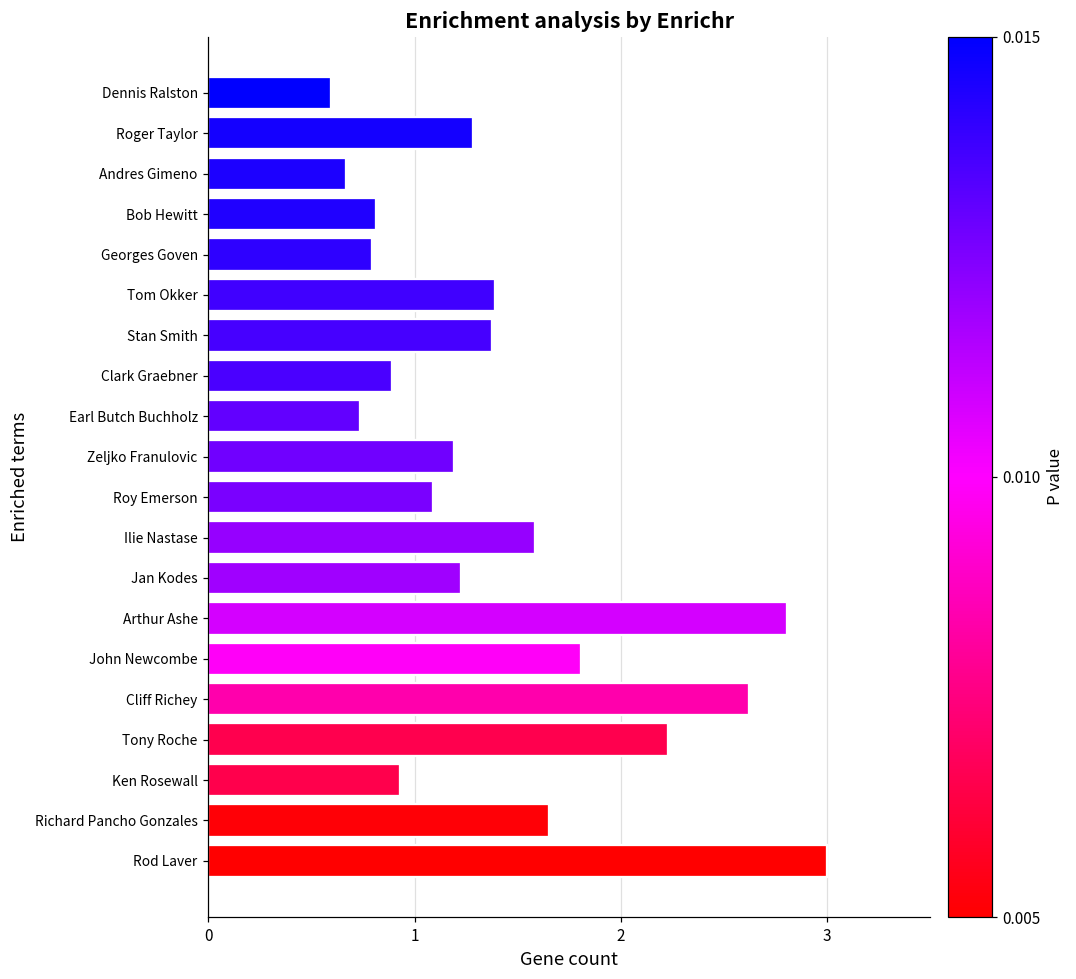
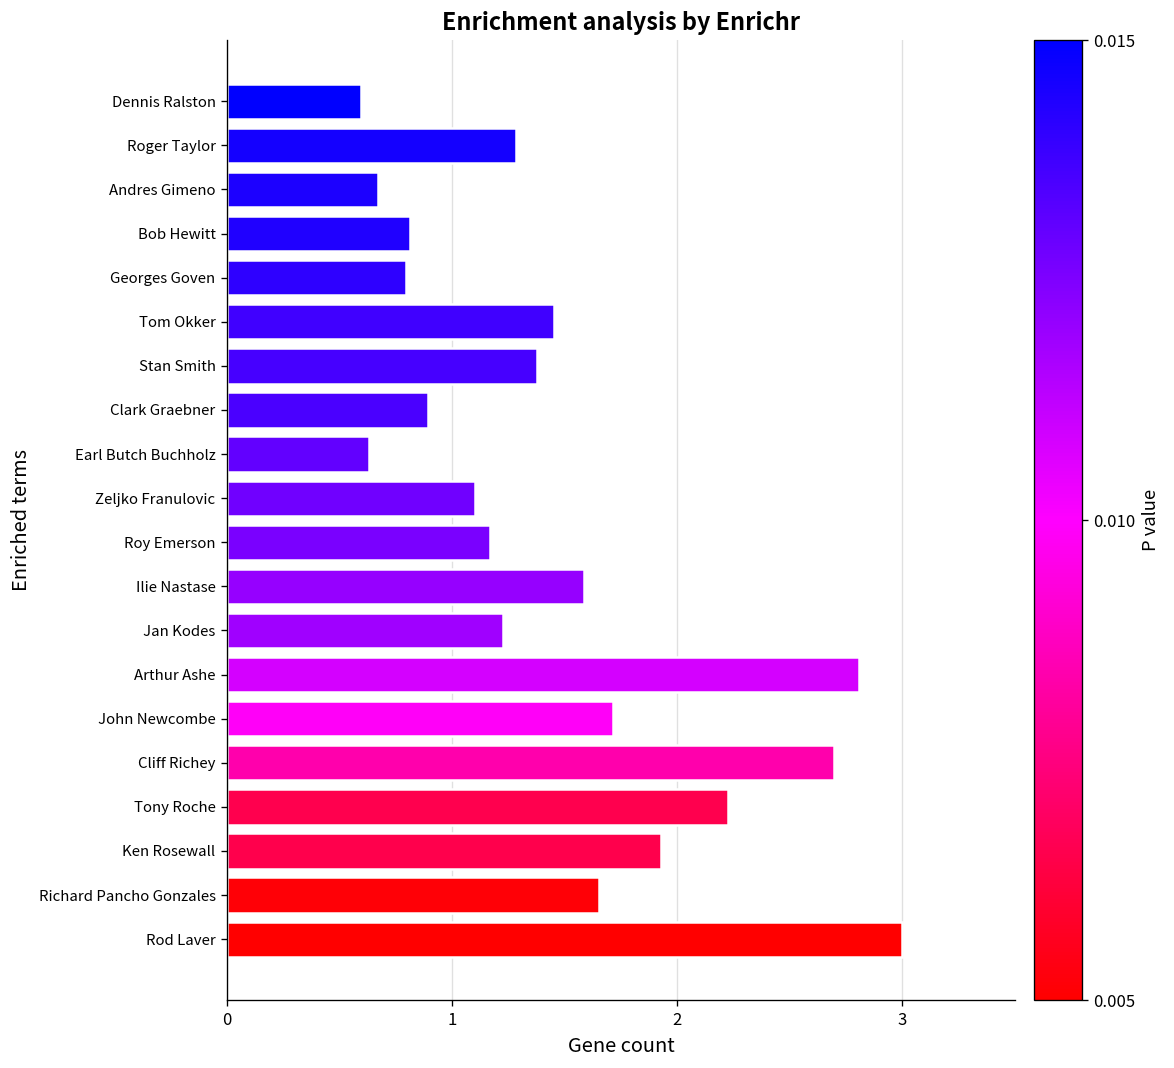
  {
    "Dennis Ralston": 0.60,
    "Roger Taylor": 1.28,
    "Andres Gimeno": 0.67,
    "Bob Hewitt": 0.81,
    "Georges Goven": 0.79,
-   "Tom Okker": 1.39,
+   "Tom Okker": 1.45,
    "Stan Smith": 1.38,
    "Clark Graebner": 0.89,
-   "Earl Butch Buchholz": 0.73,
-   "Zeljko Franulovic": 1.19,
-   "Roy Emerson": 1.09,
+   "Earl Butch Buchholz": 0.63,
+   "Zeljko Franulovic": 1.10,
+   "Roy Emerson": 1.17,
    "Ilie Nastase": 1.59,
    "Jan Kodes": 1.22,
    "Arthur Ashe": 2.81,
-   "John Newcombe": 1.81,
-   "Cliff Richey": 2.62,
+   "John Newcombe": 1.72,
+   "Cliff Richey": 2.70,
    "Tony Roche": 2.23,
-   "Ken Rosewall": 0.93,
+   "Ken Rosewall": 1.93,
    "Richard Pancho Gonzales": 1.65,
    "Rod Laver": 3.00
  }
